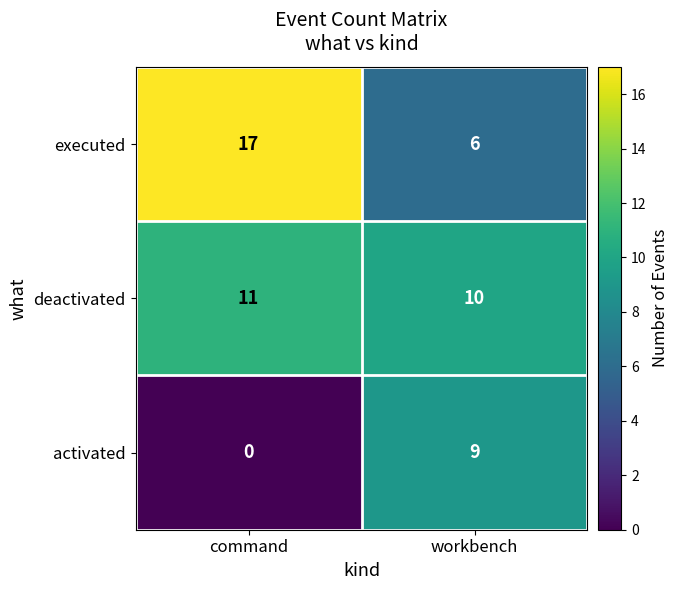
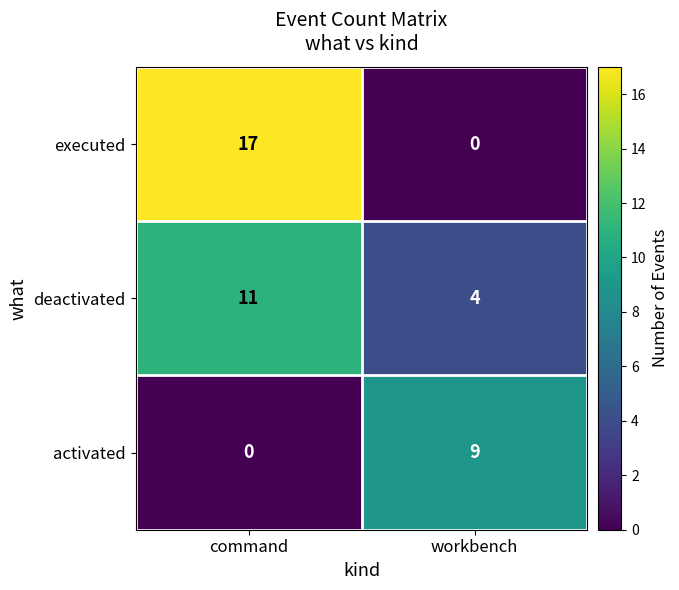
  {
    "executed": {
      "command": 17,
-     "workbench": 6
+     "workbench": 0
    },
    "deactivated": {
      "command": 11,
-     "workbench": 10
+     "workbench": 4
    },
    "activated": {
      "command": 0,
      "workbench": 9
    }
  }
